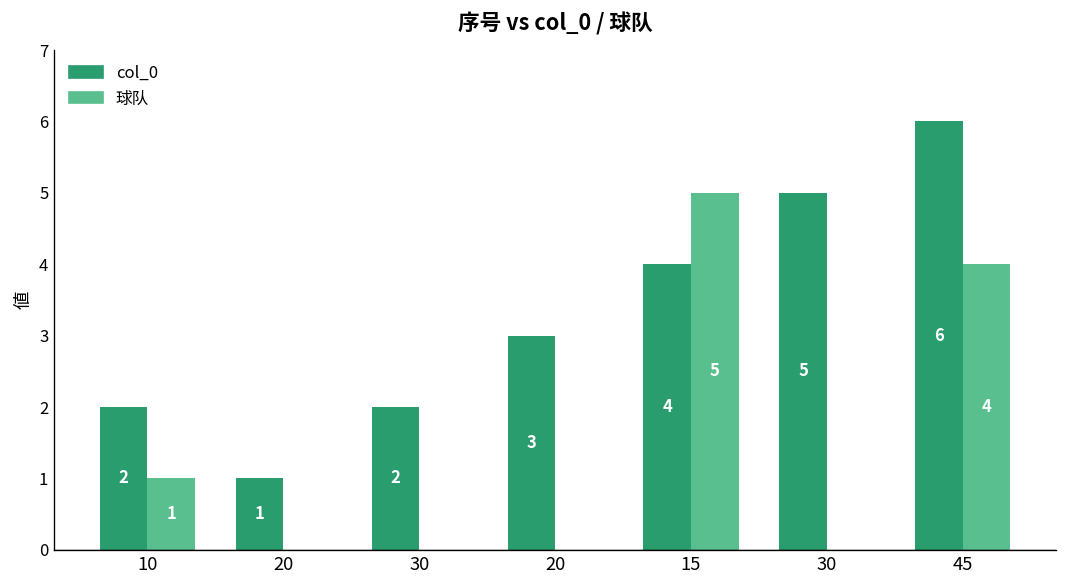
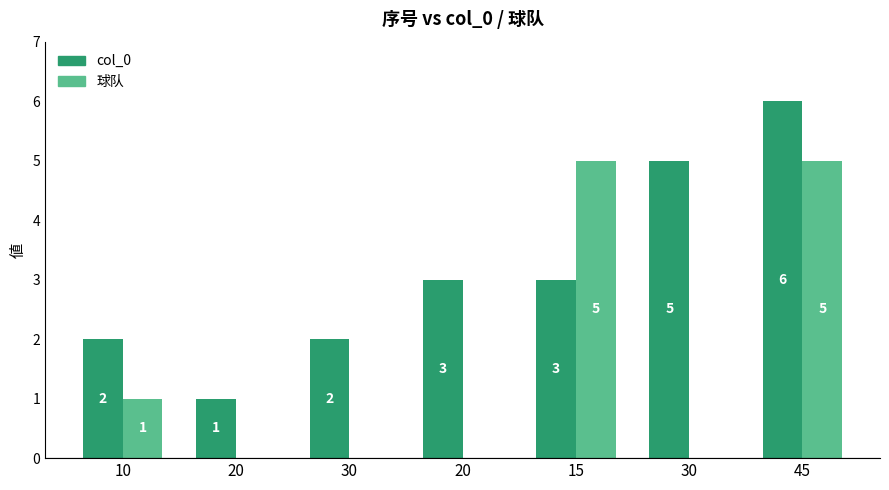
  {
    "col_0": {
      "10": 2,
-     "15": 4,
+     "15": 3,
      "45": 6
    },
    "球队": {
      "10": 1,
      "15": 5,
-     "45": 4
+     "45": 5
    }
  }
